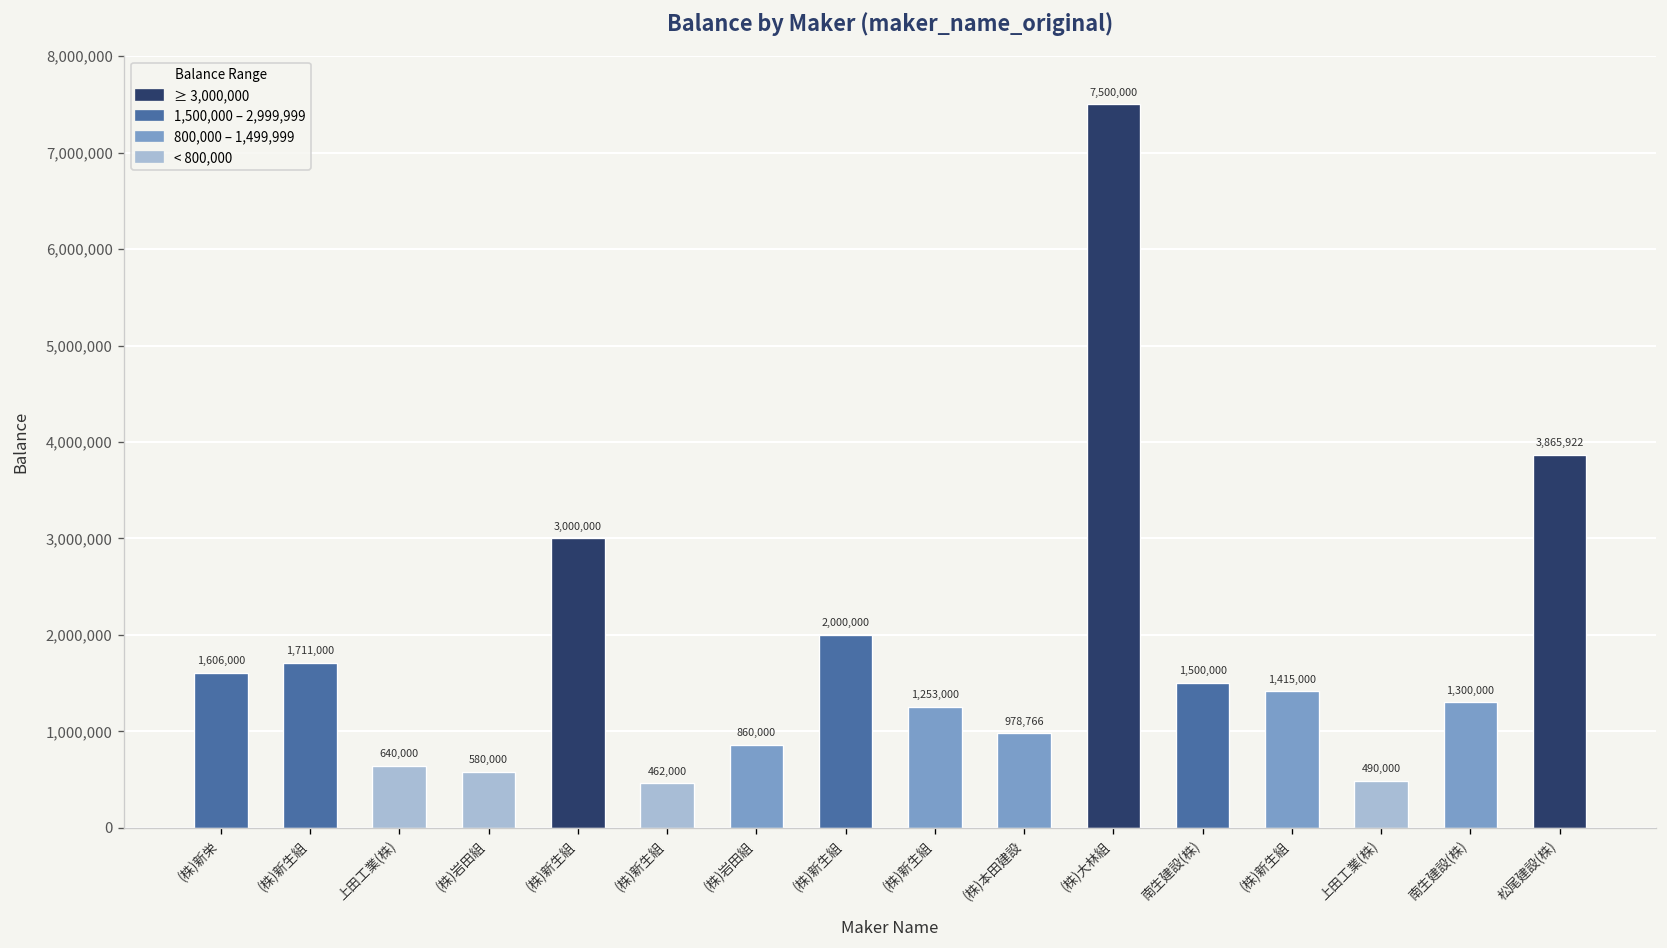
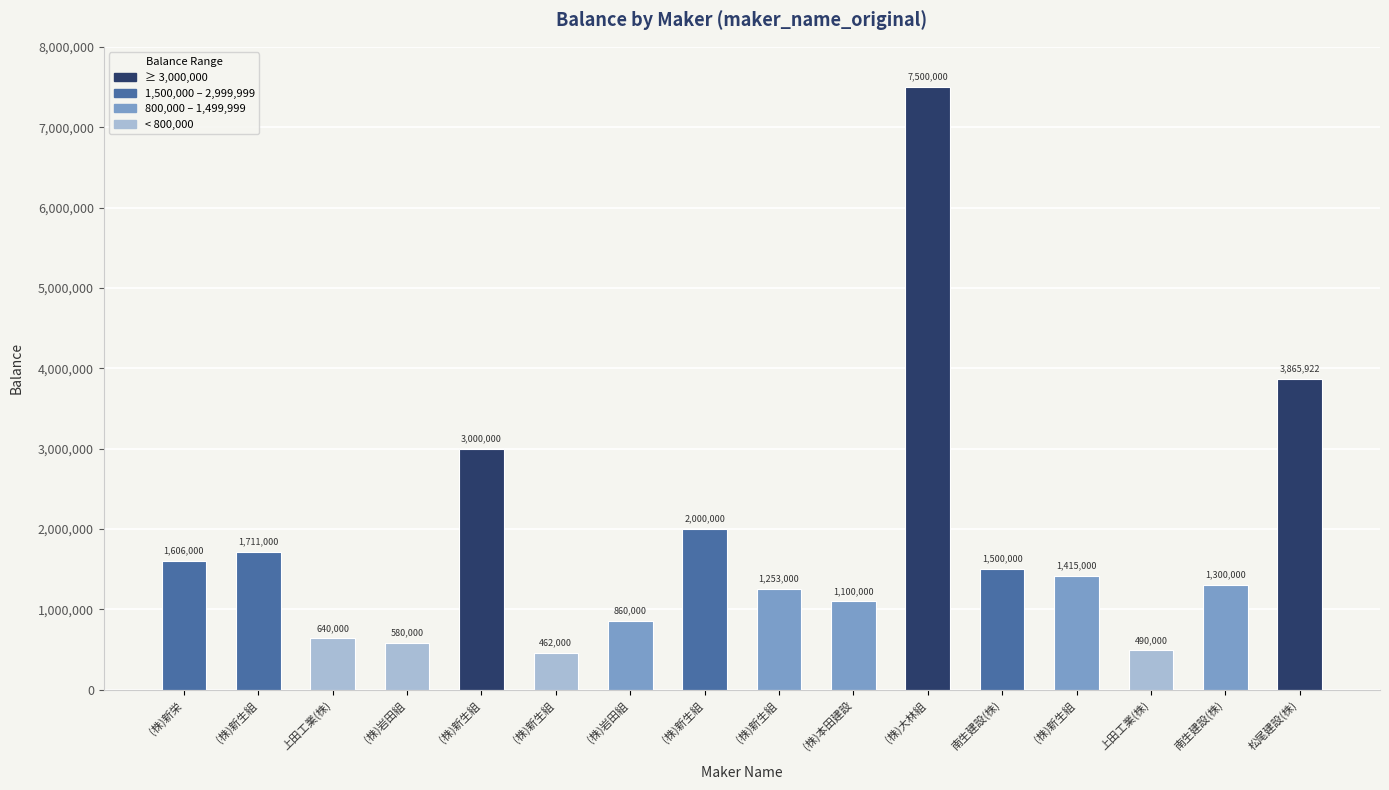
  {
    "(株)新栄": "1,606,000",
-   "(株)本田建設": "978,766",
+   "(株)本田建設": "1,100,000",
    "(株)大林組": "7,500,000",
    "松尾建設(株)": "3,865,922"
  }
